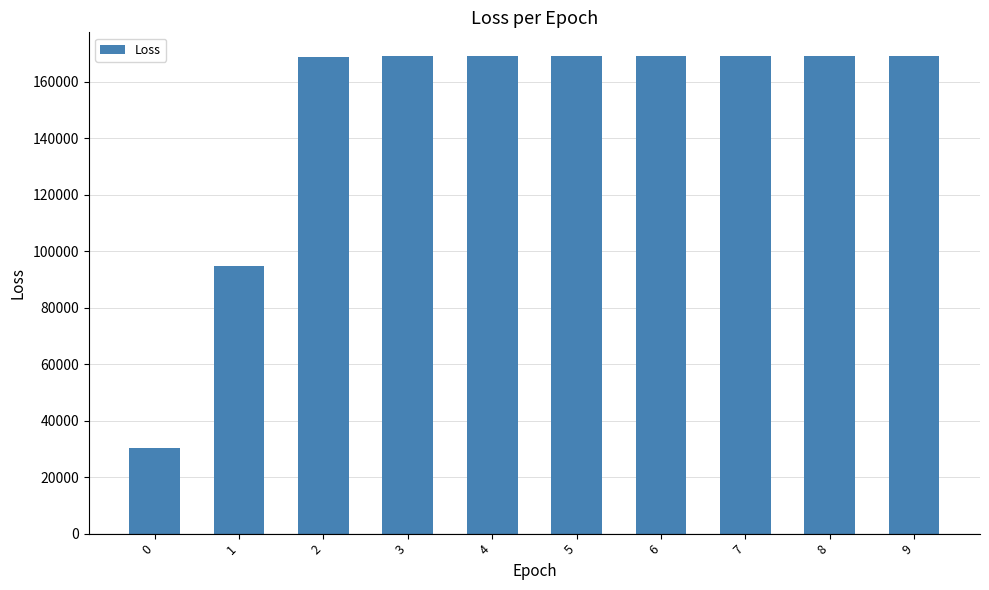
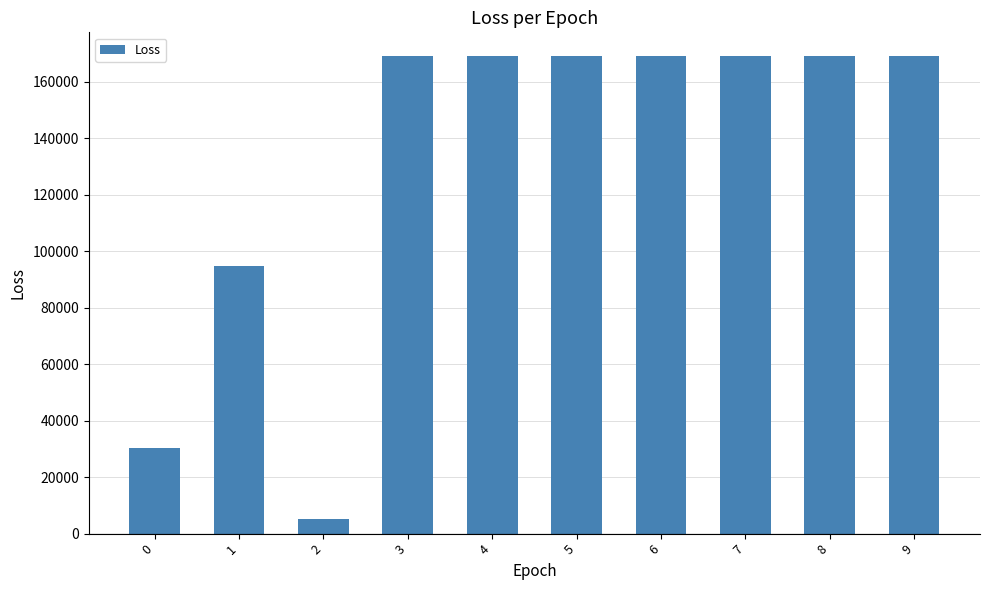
  {
    "0": 30000,
    "1": 95000,
-   "2": 169000,
+   "2": 5000,
    "3": 169000,
    "4": 169000,
    "5": 169000,
    "6": 169000,
    "7": 169000,
    "8": 169000,
    "9": 169000
  }
